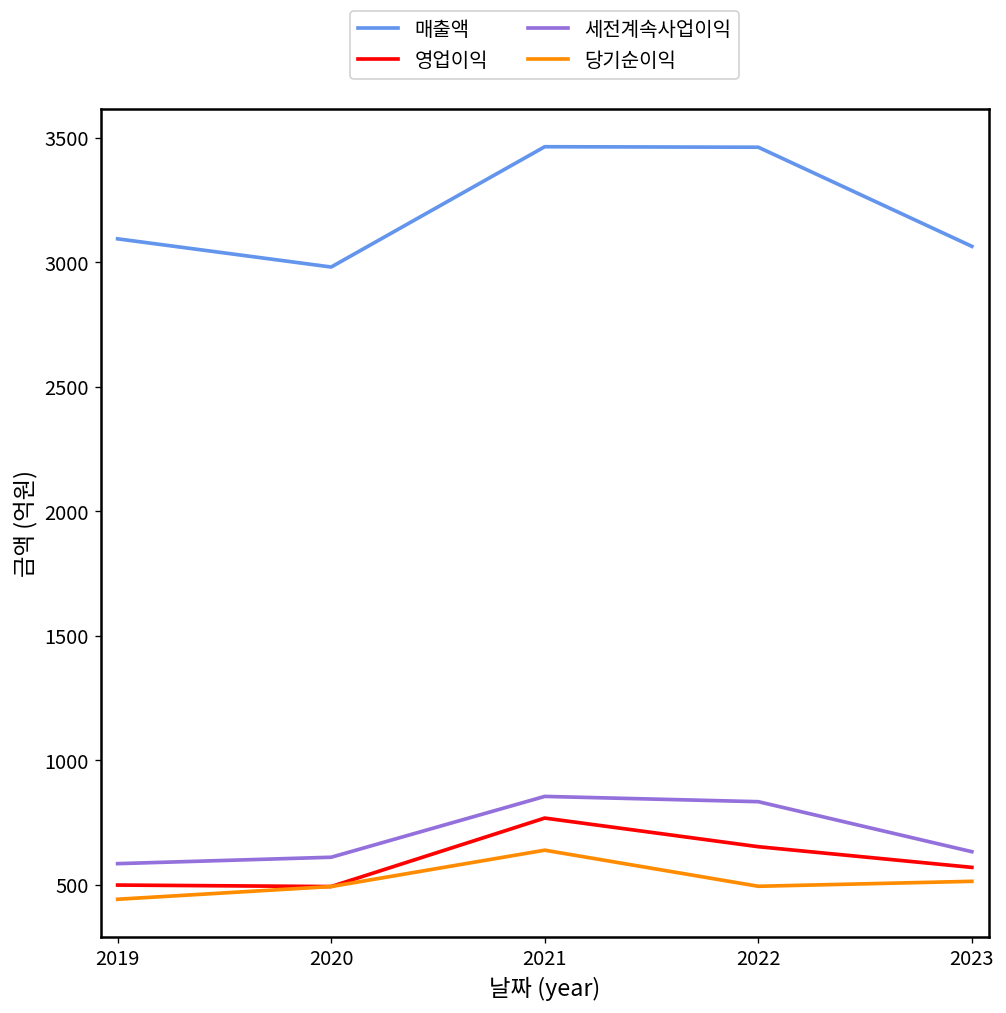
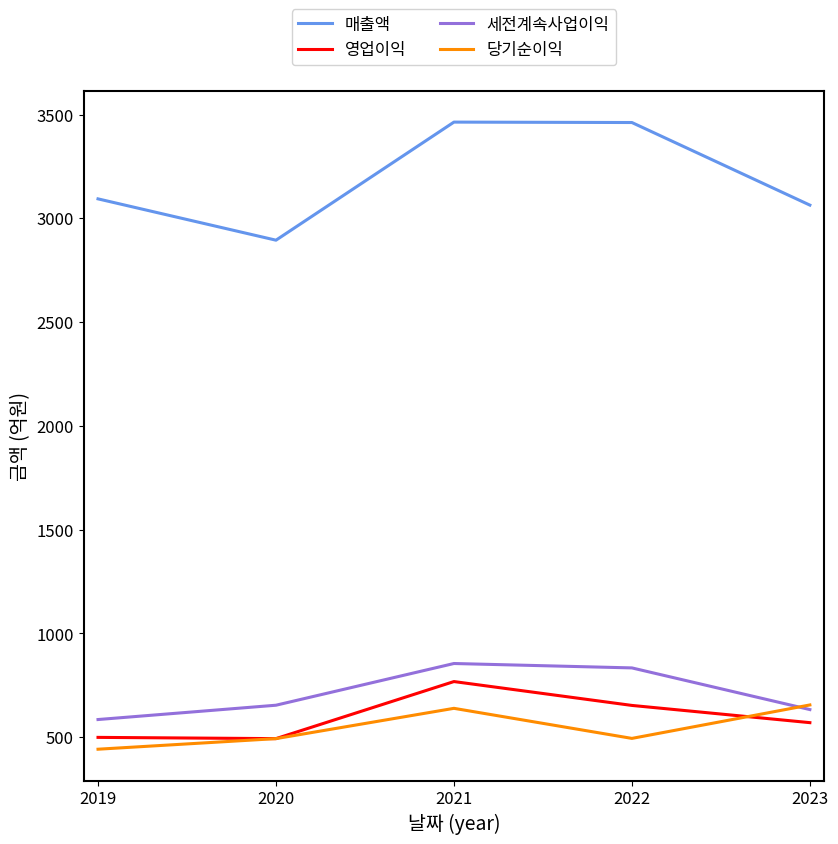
  {
    "매출액": {
      "2019": 3090,
-     "2020": 2980,
+     "2020": 2900,
      "2021": 3460,
      "2022": 3460,
      "2023": 3060
    },
    "영업이익": {
      "2019": 500,
      "2021": 770,
      "2022": 650,
      "2023": 570
    },
    "세전계속사업이익": {
      "2019": 590,
-     "2020": 610,
+     "2020": 650,
      "2021": 860,
      "2022": 830,
      "2023": 630
    },
    "당기순이익": {
      "2019": 440,
      "2021": 640,
      "2022": 490,
-     "2023": 510
+     "2023": 660
    }
  }
